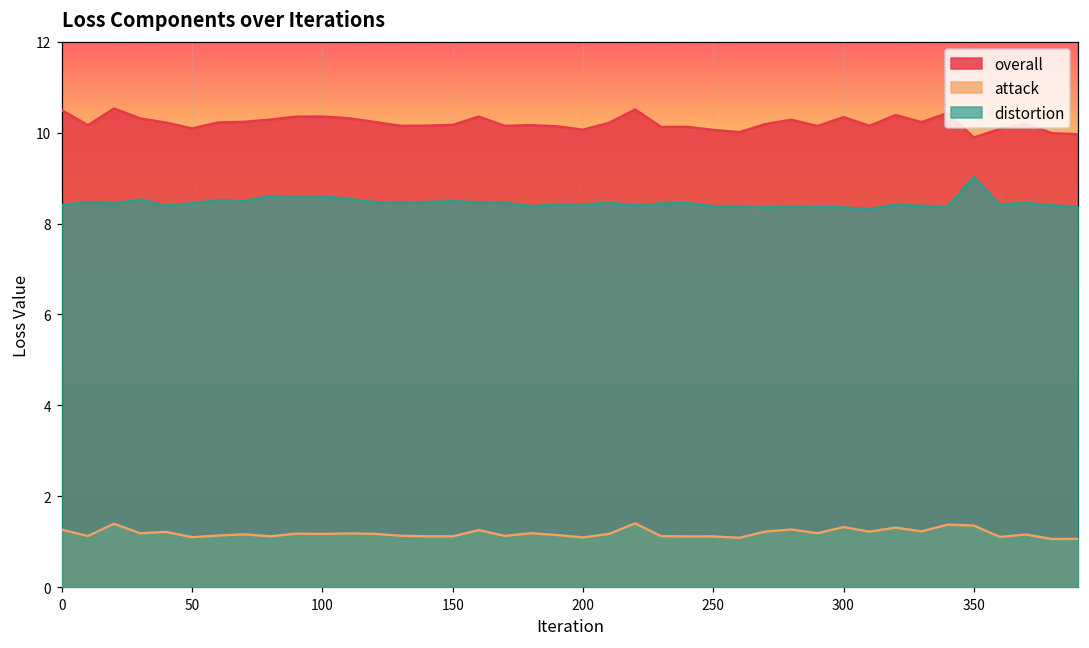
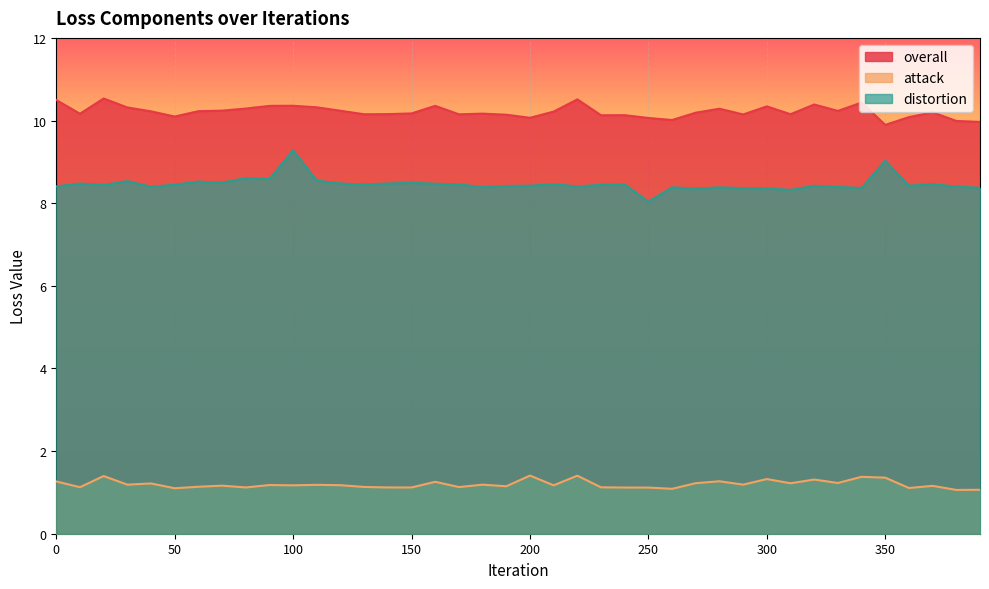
  {
    "overall": {
      "0": 10.5,
      "50": 10.1,
      "100": 10.4,
      "150": 10.2,
      "200": 10.1,
      "250": 10.1,
      "300": 10.3,
      "350": 9.9
    },
    "attack": {
      "0": 1.3,
      "50": 1.1,
      "100": 1.2,
      "150": 1.1,
-     "200": 1.1,
+     "200": 1.4,
      "250": 1.1,
      "300": 1.3,
      "350": 1.4
    },
    "distortion": {
      "0": 8.4,
      "50": 8.4,
-     "100": 8.6,
+     "100": 9.3,
      "150": 8.5,
      "200": 8.4,
-     "250": 8.4,
+     "250": 8.0,
      "300": 8.4,
      "350": 9.0
    }
  }
